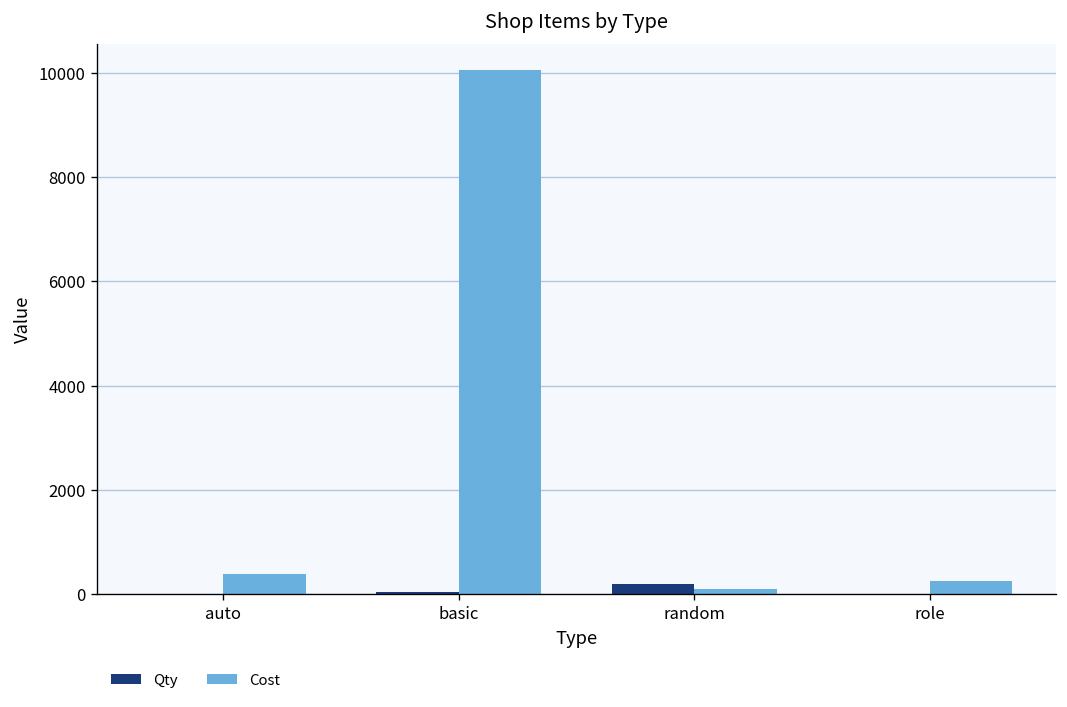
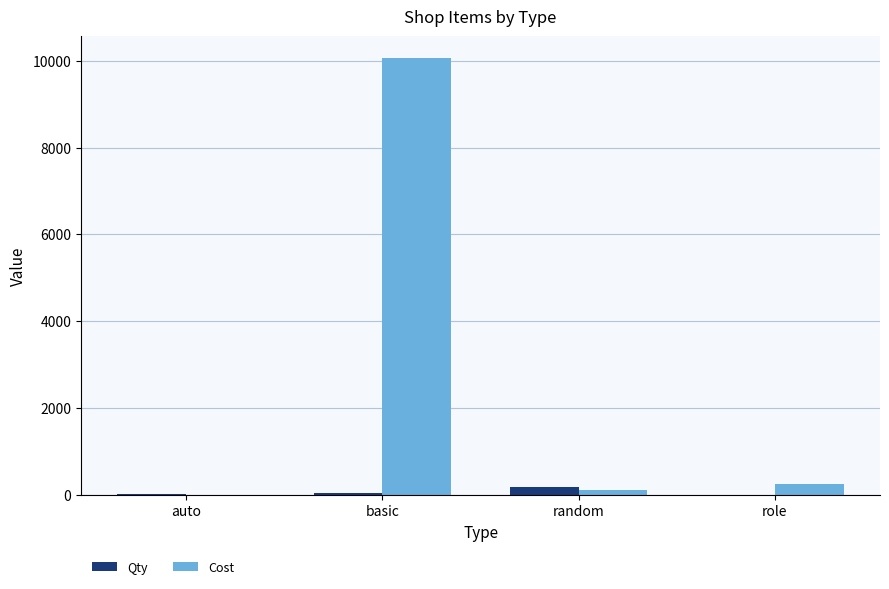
  {
    "Qty": {
      "random": 200
    },
    "Cost": {
-     "auto": 400,
+     "auto": 0,
      "basic": 10100,
      "random": 100,
      "role": 300
    }
  }
